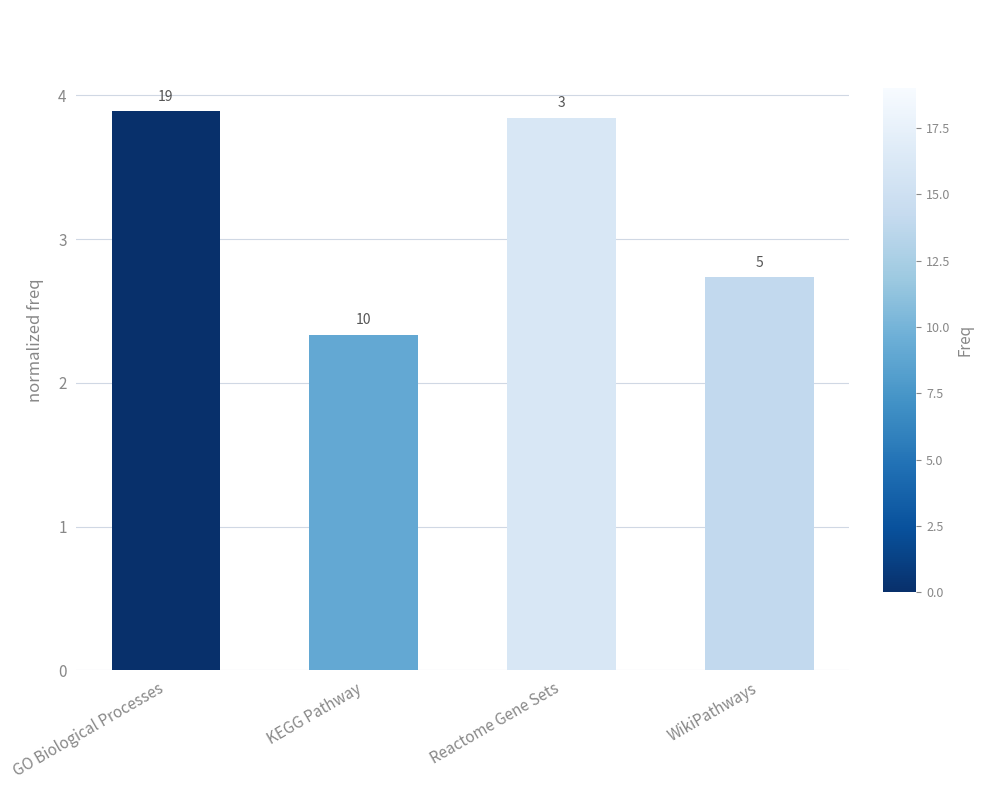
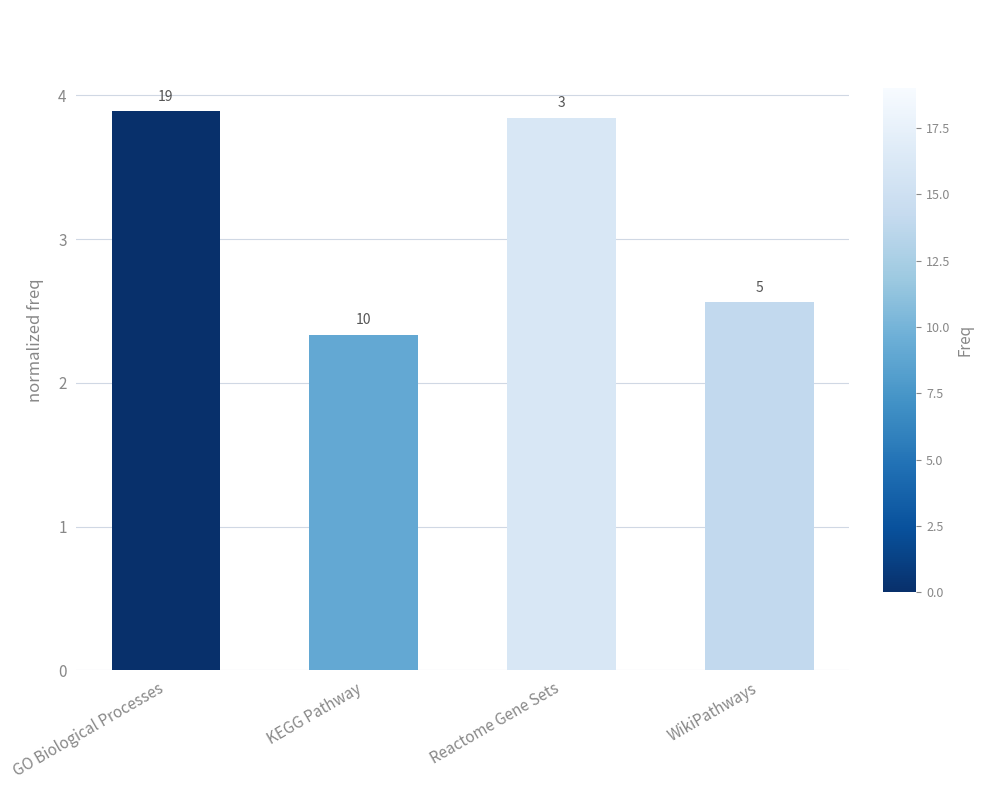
  {
-   "WikiPathways": 2.74
+   "WikiPathways": 2.56
  }
